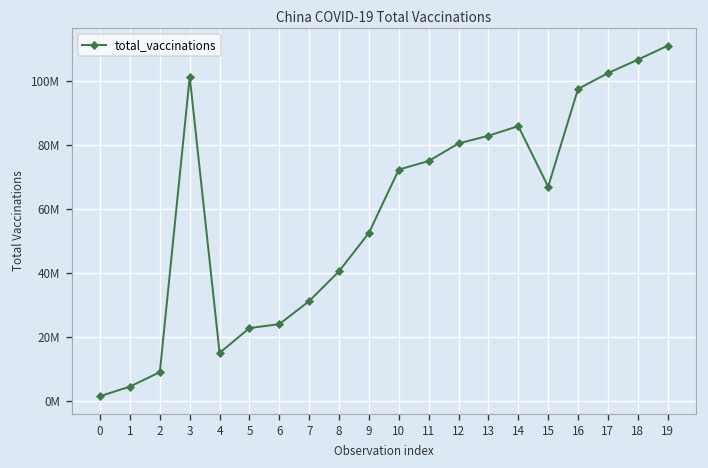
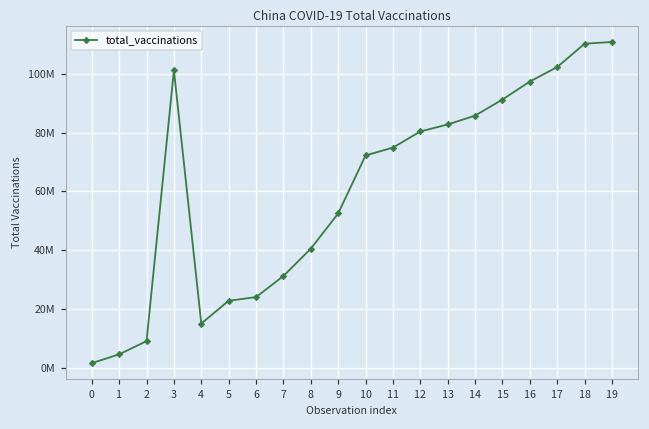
  {
    "0": 2000000,
    "1": 5000000,
    "2": 9000000,
    "3": 101000000,
    "4": 15000000,
    "5": 23000000,
    "6": 24000000,
    "7": 31000000,
    "8": 41000000,
    "9": 53000000,
    "10": 72000000,
    "11": 75000000,
    "12": 80000000,
    "13": 83000000,
    "14": 86000000,
-   "15": 67000000,
+   "15": 91000000,
    "16": 97000000,
    "17": 102000000,
-   "18": 107000000,
+   "18": 110000000,
    "19": 111000000
  }
